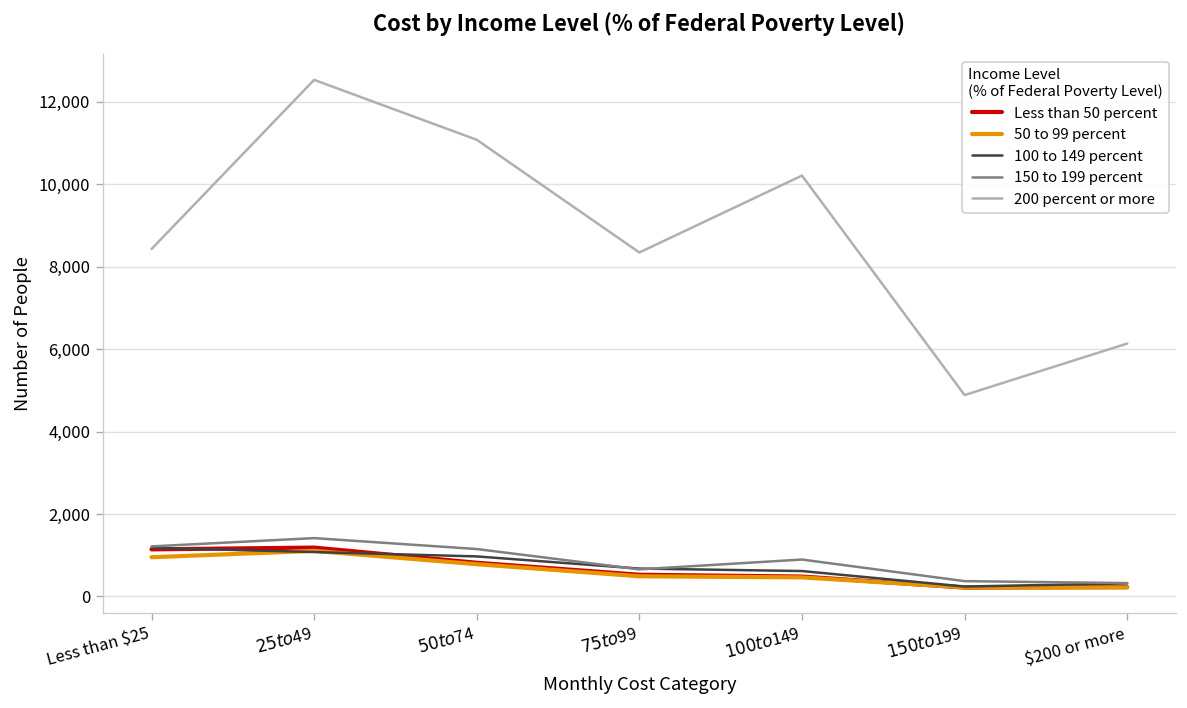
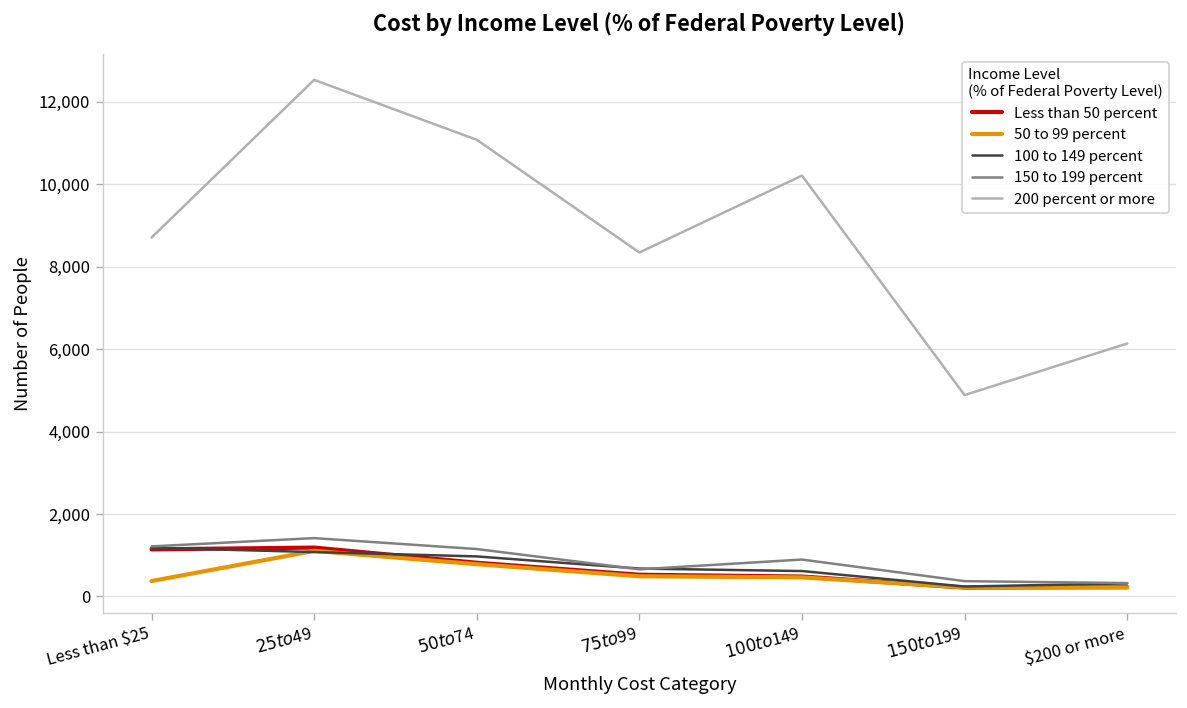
  {
    "50 to 99 percent": {
-     "Less than $25": "1,000"
+     "Less than $25": "400"
    },
    "200 percent or more": {
-     "Less than $25": "8,400",
+     "Less than $25": "8,700",
      "$200 or more": "6,100"
    }
  }
